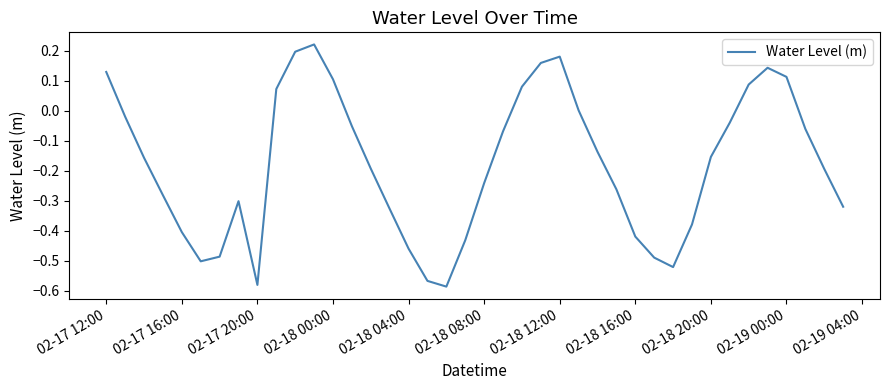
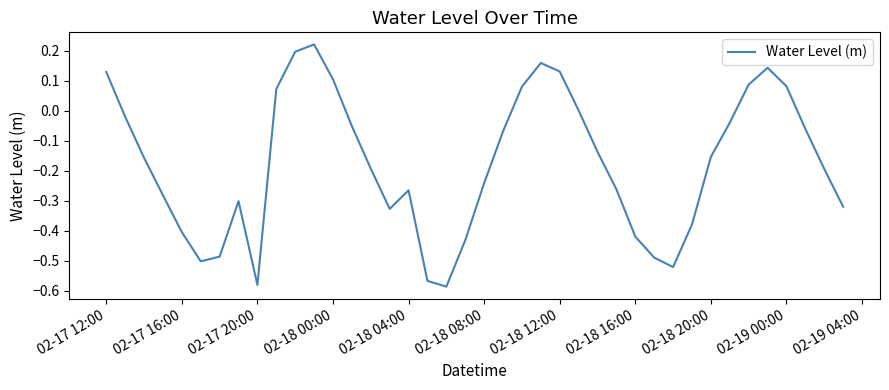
  {
    "02-17 12:00": 0.13,
    "02-17 16:00": -0.40,
    "02-17 20:00": -0.58,
    "02-18 00:00": 0.10,
-   "02-18 04:00": -0.46,
+   "02-18 04:00": -0.27,
    "02-18 08:00": -0.24,
-   "02-18 12:00": 0.18,
+   "02-18 12:00": 0.13,
    "02-18 16:00": -0.42,
    "02-18 20:00": -0.15,
-   "02-19 00:00": 0.11
+   "02-19 00:00": 0.08
  }
